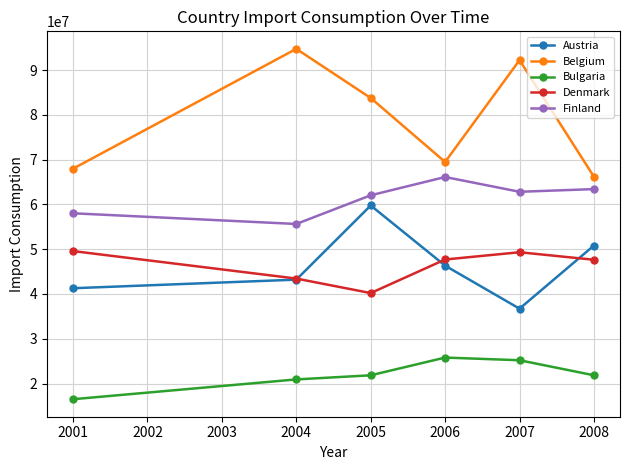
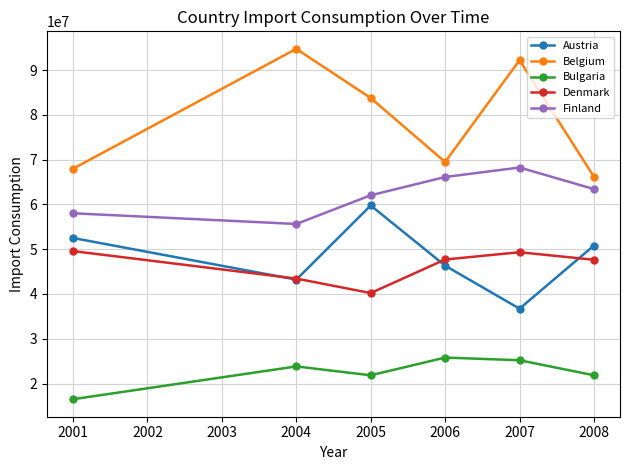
  {
    "Austria": {
-     "2001": 41000000,
+     "2001": 53000000,
      "2005": 60000000,
      "2006": 46000000,
      "2007": 37000000,
      "2008": 51000000
    },
    "Belgium": {
      "2001": 68000000,
      "2004": 95000000,
      "2005": 84000000,
      "2006": 69000000,
      "2007": 92000000,
      "2008": 66000000
    },
    "Bulgaria": {
      "2001": 17000000,
-     "2004": 21000000,
+     "2004": 24000000,
      "2005": 22000000,
      "2006": 26000000,
      "2007": 25000000,
      "2008": 22000000
    },
    "Denmark": {
      "2001": 50000000,
      "2005": 40000000,
      "2006": 48000000,
      "2007": 49000000,
      "2008": 48000000
    },
    "Finland": {
      "2001": 58000000,
      "2004": 56000000,
      "2005": 62000000,
      "2006": 66000000,
-     "2007": 63000000,
+     "2007": 68000000,
      "2008": 63000000
    }
  }
